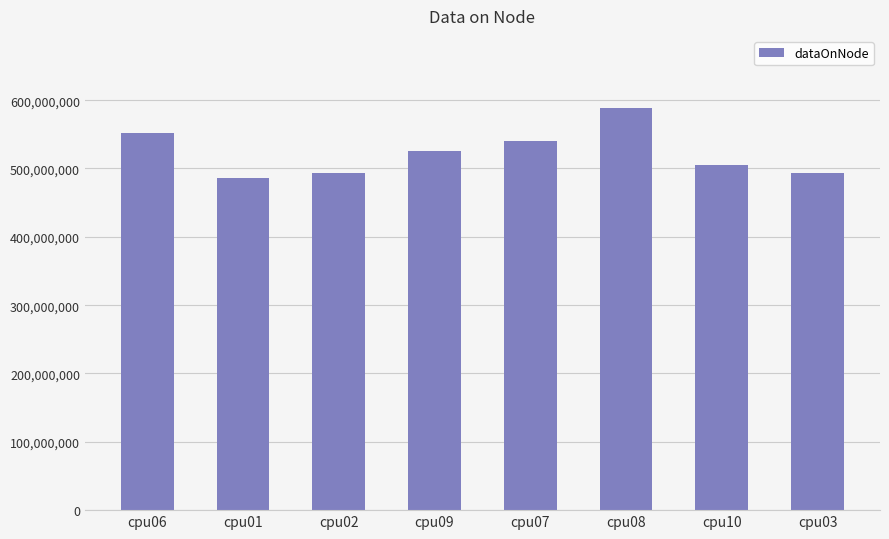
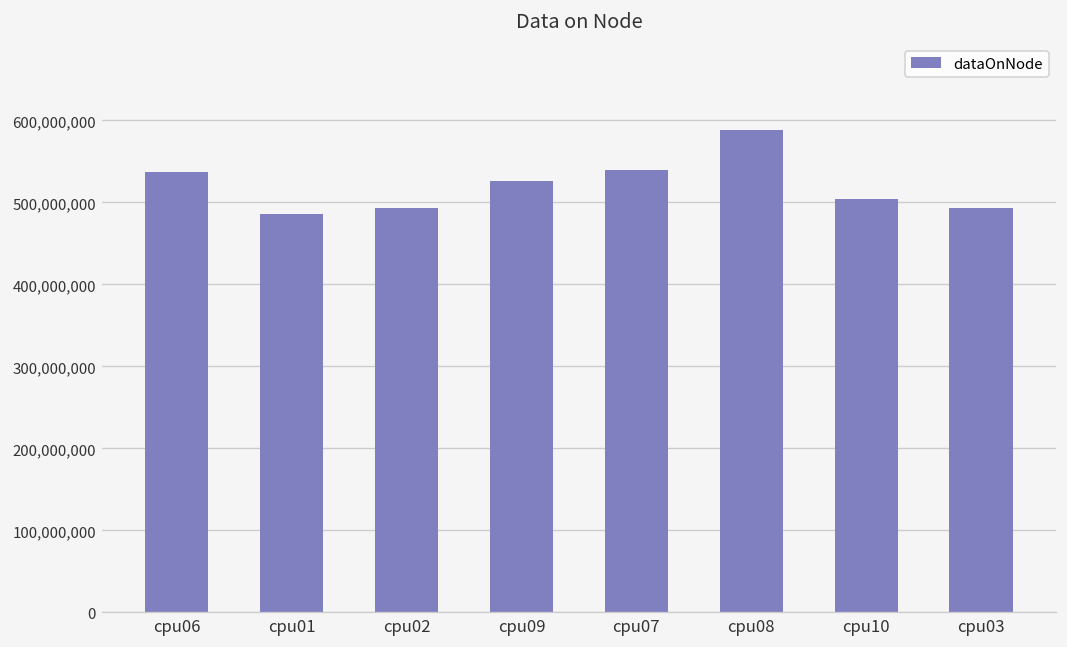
  {
-   "cpu06": "550,000,000",
+   "cpu06": "540,000,000",
    "cpu01": "490,000,000",
    "cpu02": "490,000,000",
    "cpu09": "530,000,000",
    "cpu07": "540,000,000",
    "cpu08": "590,000,000",
    "cpu10": "500,000,000",
    "cpu03": "490,000,000"
  }
